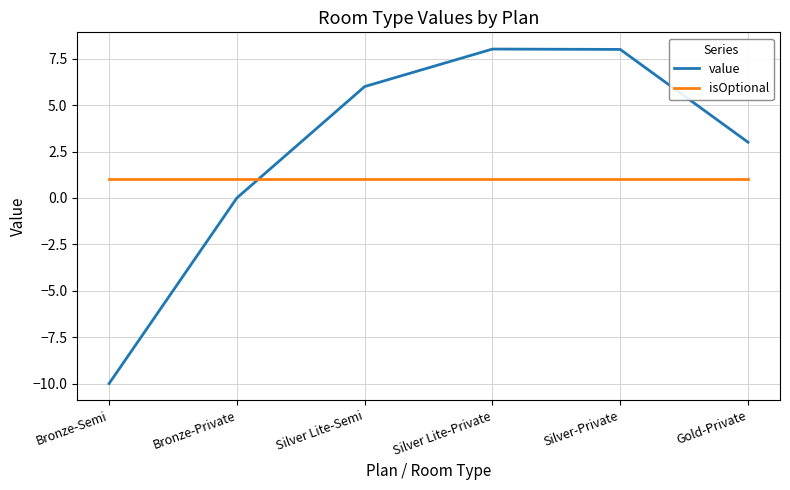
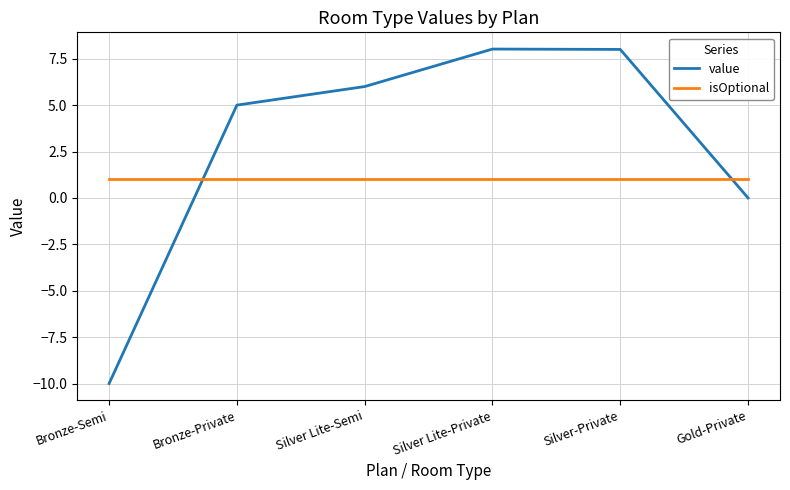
  {
    "value": {
      "Bronze-Semi": -10,
-     "Bronze-Private": 0,
+     "Bronze-Private": 5,
      "Silver Lite-Semi": 6,
      "Silver Lite-Private": 8,
      "Silver-Private": 8,
-     "Gold-Private": 3
+     "Gold-Private": 0
    },
    "isOptional": {
      "Bronze-Semi": 1,
      "Bronze-Private": 1,
      "Silver Lite-Semi": 1,
      "Silver Lite-Private": 1,
      "Silver-Private": 1,
      "Gold-Private": 1
    }
  }
